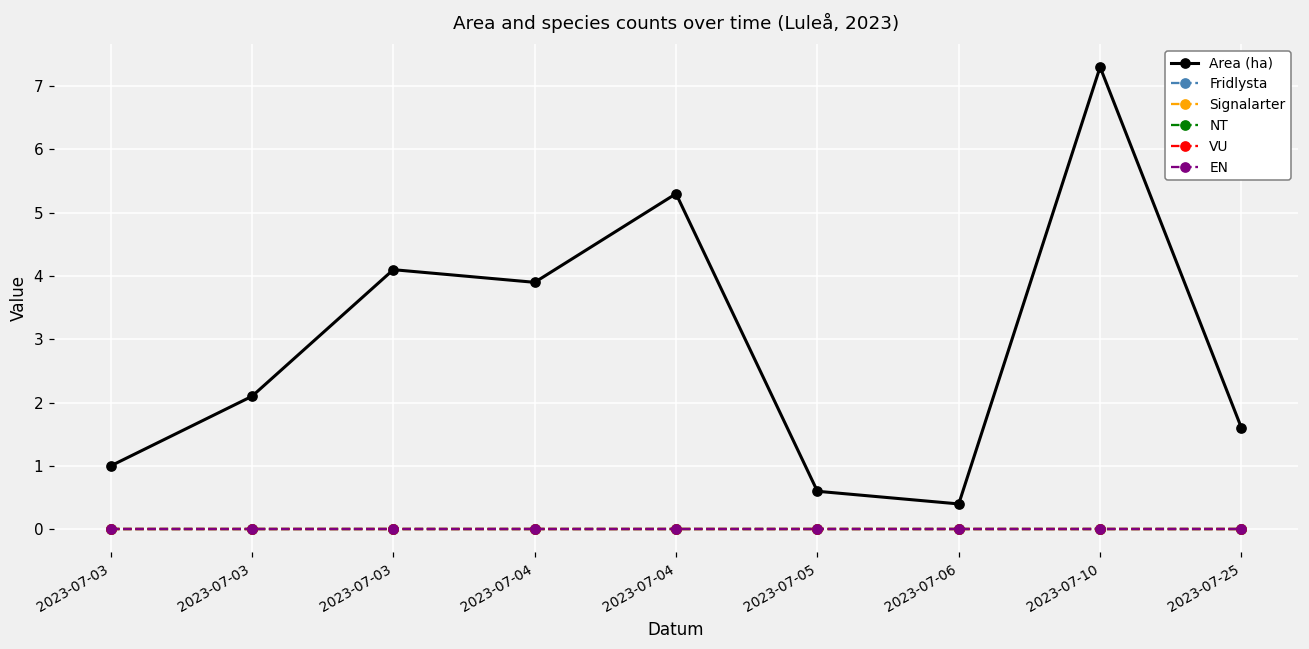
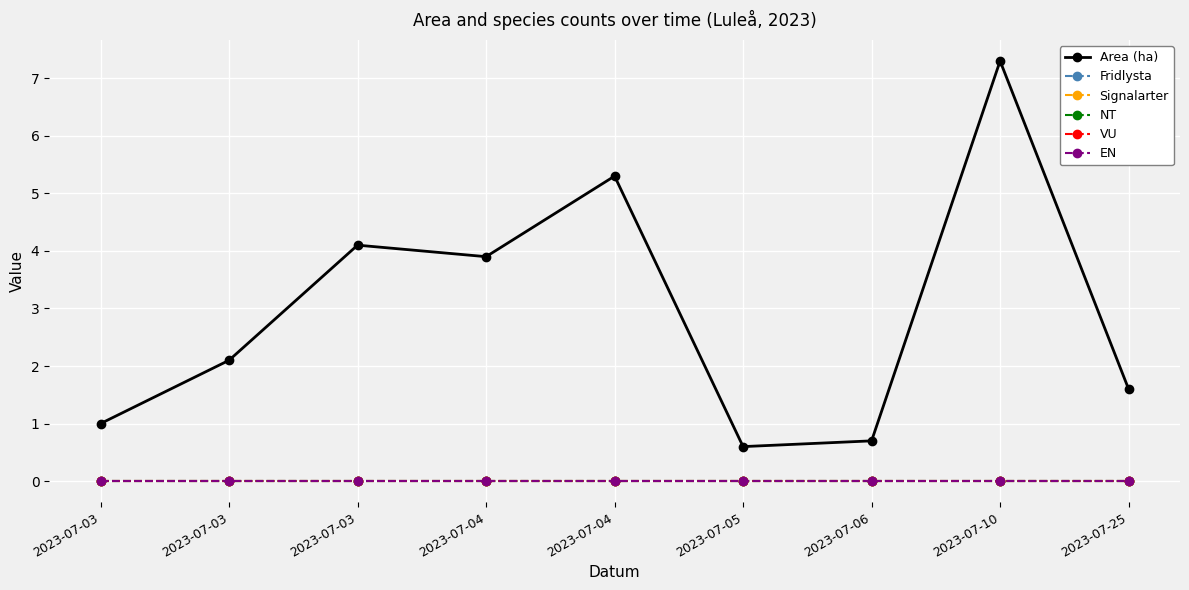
  {
    "Area (ha)": {
      "2023-07-05": 0.6,
-     "2023-07-06": 0.4,
+     "2023-07-06": 0.7,
      "2023-07-10": 7.3,
      "2023-07-25": 1.6
    },
    "EN": {
      "2023-07-05": 0.0,
      "2023-07-06": 0.0,
      "2023-07-10": 0.0,
      "2023-07-25": 0.0
    }
  }
